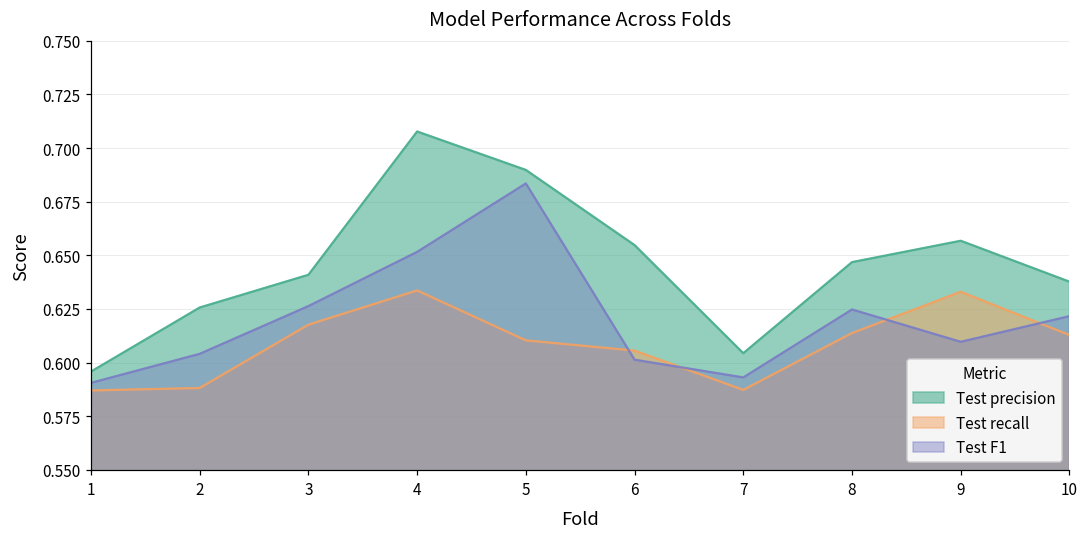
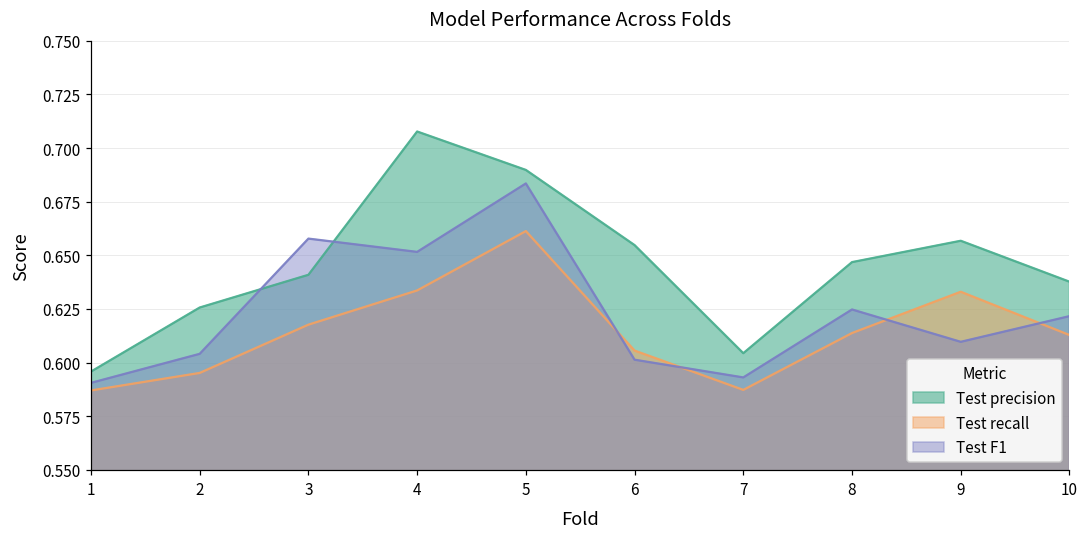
  {
    "Test precision": {
      "1": 0.596,
      "2": 0.626,
      "3": 0.641,
      "4": 0.708,
      "5": 0.690,
      "6": 0.655,
      "7": 0.604,
      "8": 0.647,
      "9": 0.657,
      "10": 0.638
    },
    "Test recall": {
      "1": 0.587,
-     "2": 0.588,
+     "2": 0.595,
      "3": 0.618,
      "4": 0.634,
-     "5": 0.610,
+     "5": 0.661,
      "6": 0.606,
      "7": 0.587,
      "8": 0.614,
      "9": 0.633,
      "10": 0.613
    },
    "Test F1": {
      "1": 0.591,
      "2": 0.604,
-     "3": 0.626,
+     "3": 0.658,
      "4": 0.652,
      "5": 0.683,
      "6": 0.601,
      "7": 0.593,
      "8": 0.625,
      "9": 0.610,
      "10": 0.622
    }
  }
